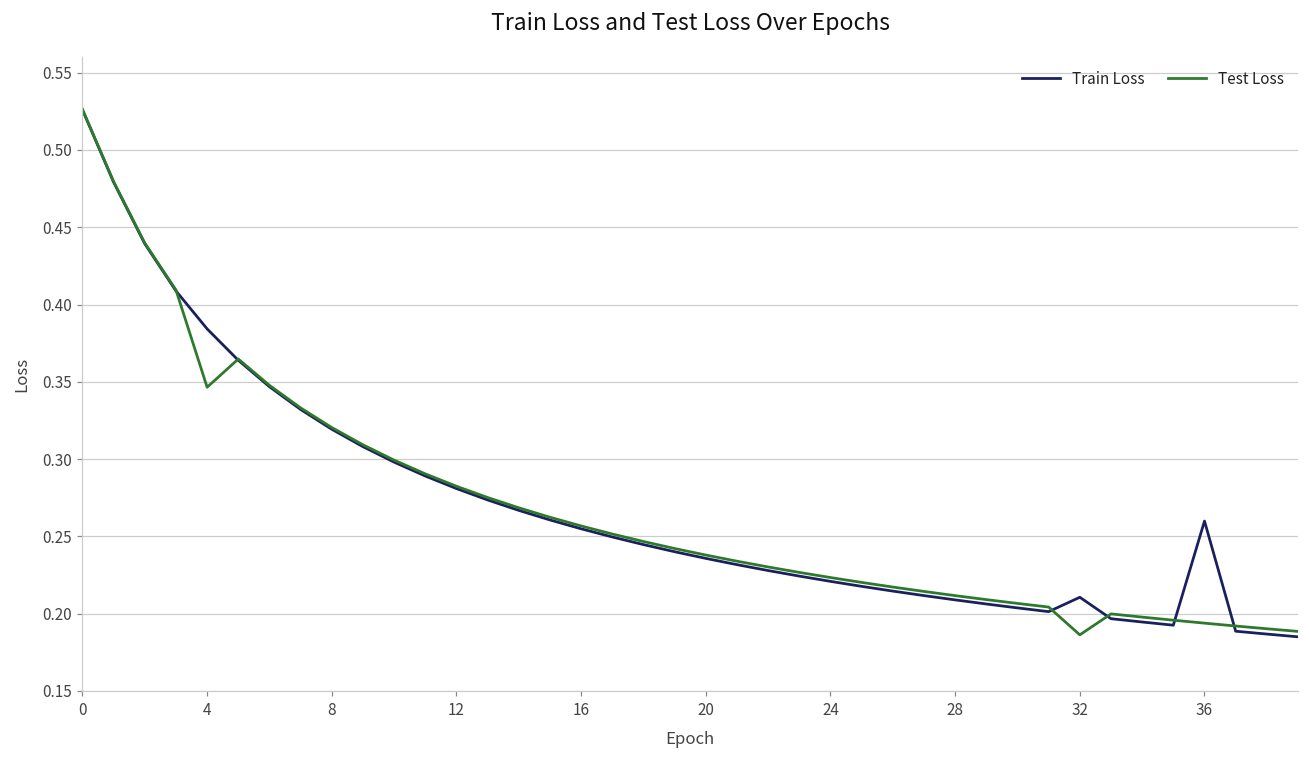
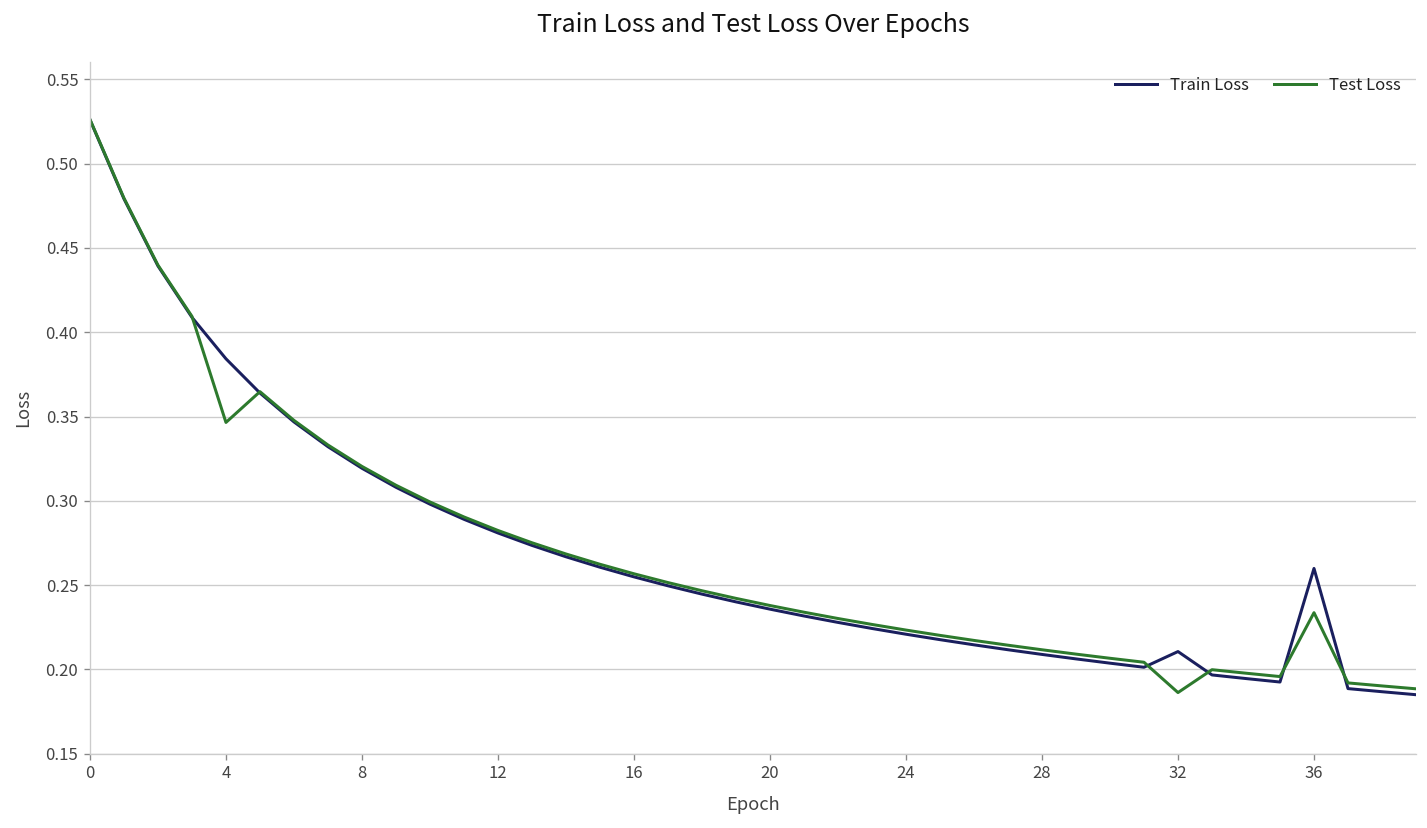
  {
    "Train Loss": {
      "4": 0.384,
      "16": 0.255,
      "20": 0.236,
      "24": 0.221,
      "28": 0.209,
      "32": 0.211,
      "36": 0.260
    },
    "Test Loss": {
      "4": 0.346,
      "16": 0.257,
      "20": 0.238,
      "24": 0.223,
      "28": 0.212,
      "32": 0.186,
-     "36": 0.194
+     "36": 0.234
    }
  }
